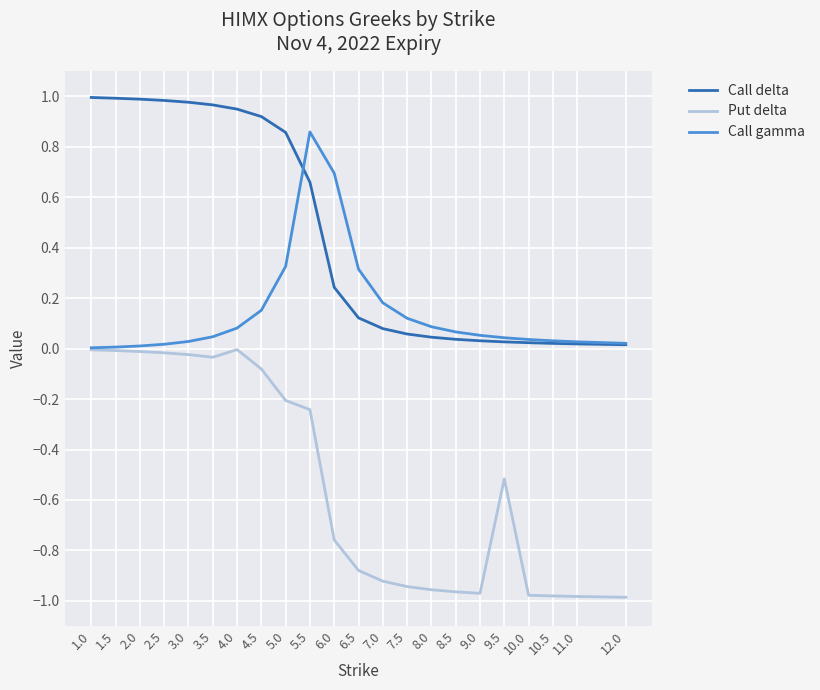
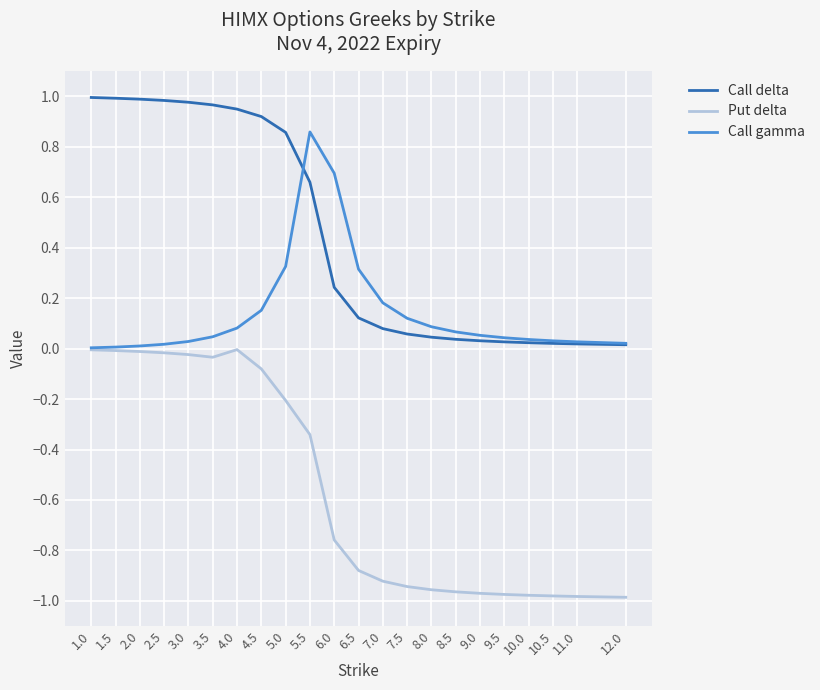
  {
    "Put delta": {
      "1.5": -0.01,
      "2.0": -0.01,
      "2.5": -0.02,
      "3.0": -0.02,
      "3.5": -0.03,
      "4.0": 0.00,
      "4.5": -0.08,
      "5.0": -0.21,
-     "5.5": -0.24,
+     "5.5": -0.34,
      "6.0": -0.76,
      "6.5": -0.88,
      "7.0": -0.92,
      "7.5": -0.94,
      "8.0": -0.96,
      "8.5": -0.96,
      "9.0": -0.97,
-     "9.5": -0.52,
+     "9.5": -0.97,
      "10.0": -0.98,
      "10.5": -0.98,
      "11.0": -0.98,
      "12.0": -0.99
    }
  }
